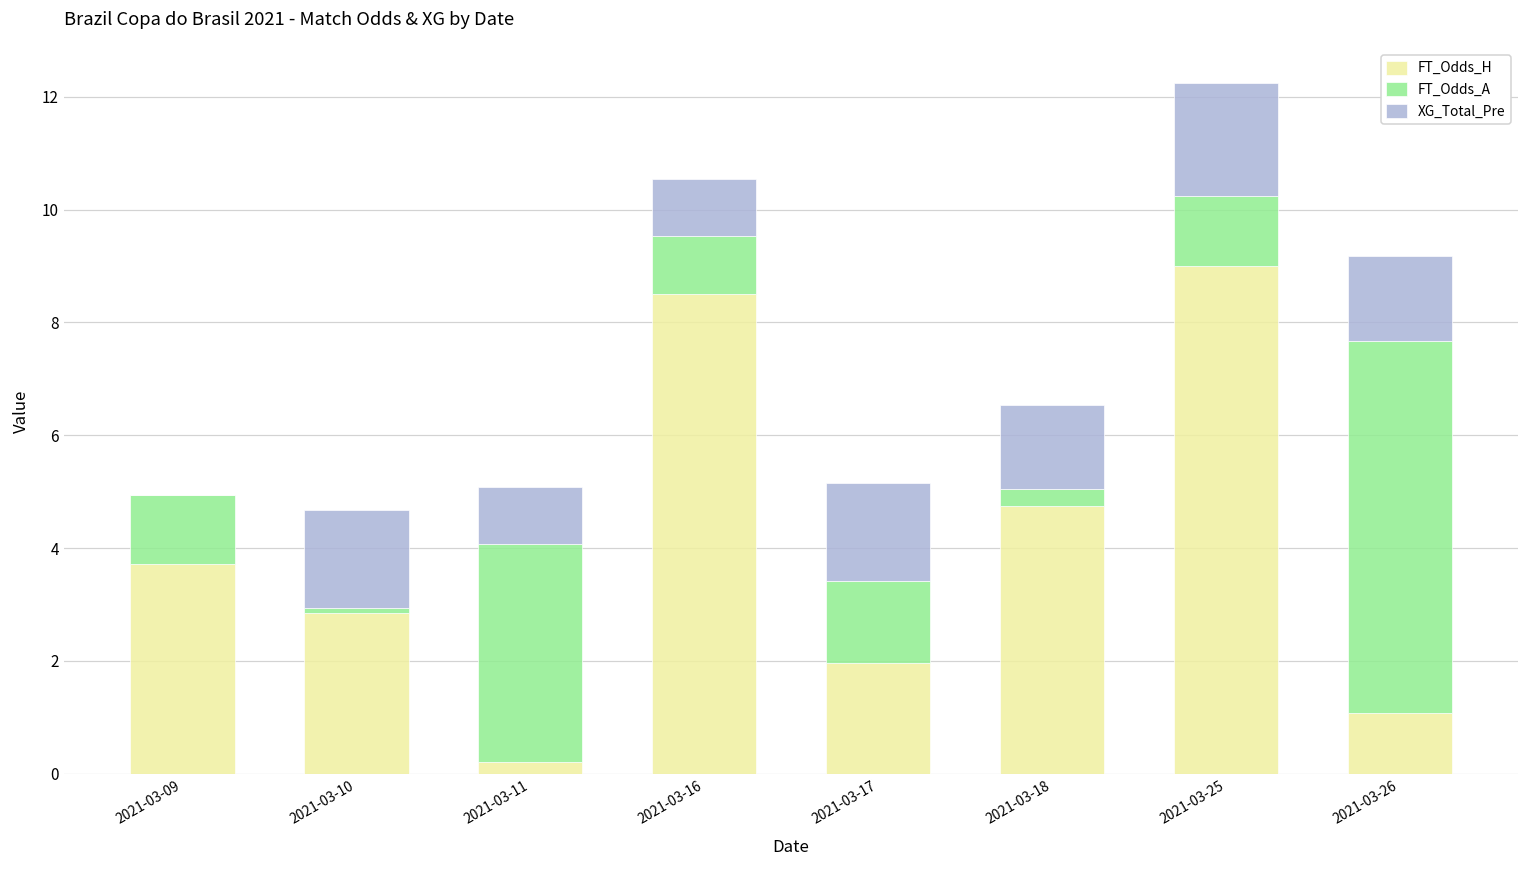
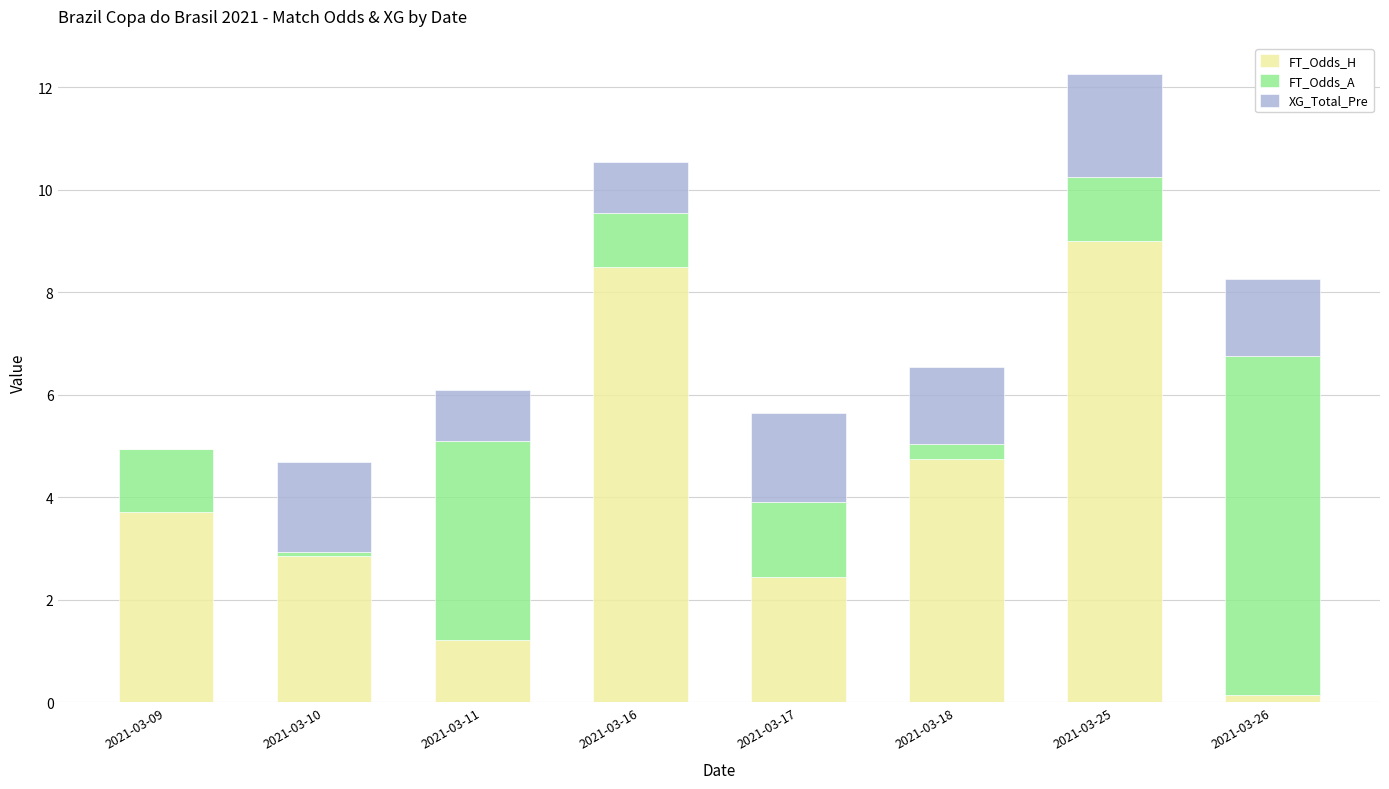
  {
    "FT_Odds_H": {
      "2021-03-09": 3.7,
      "2021-03-10": 2.9,
-     "2021-03-11": 0.2,
+     "2021-03-11": 1.2,
      "2021-03-16": 8.5,
-     "2021-03-17": 2.0,
+     "2021-03-17": 2.5,
      "2021-03-18": 4.8,
      "2021-03-25": 9.0,
-     "2021-03-26": 1.1
+     "2021-03-26": 0.2
    },
    "FT_Odds_A": {
      "2021-03-09": 1.2,
      "2021-03-10": 0.1,
      "2021-03-11": 3.9,
      "2021-03-16": 1.0,
      "2021-03-17": 1.4,
      "2021-03-18": 0.3,
      "2021-03-25": 1.3,
      "2021-03-26": 6.6
    },
    "XG_Total_Pre": {
      "2021-03-09": 0.0,
      "2021-03-10": 1.8,
      "2021-03-11": 1.0,
      "2021-03-16": 1.0,
      "2021-03-17": 1.8,
      "2021-03-18": 1.5,
      "2021-03-25": 2.0,
      "2021-03-26": 1.5
    }
  }
